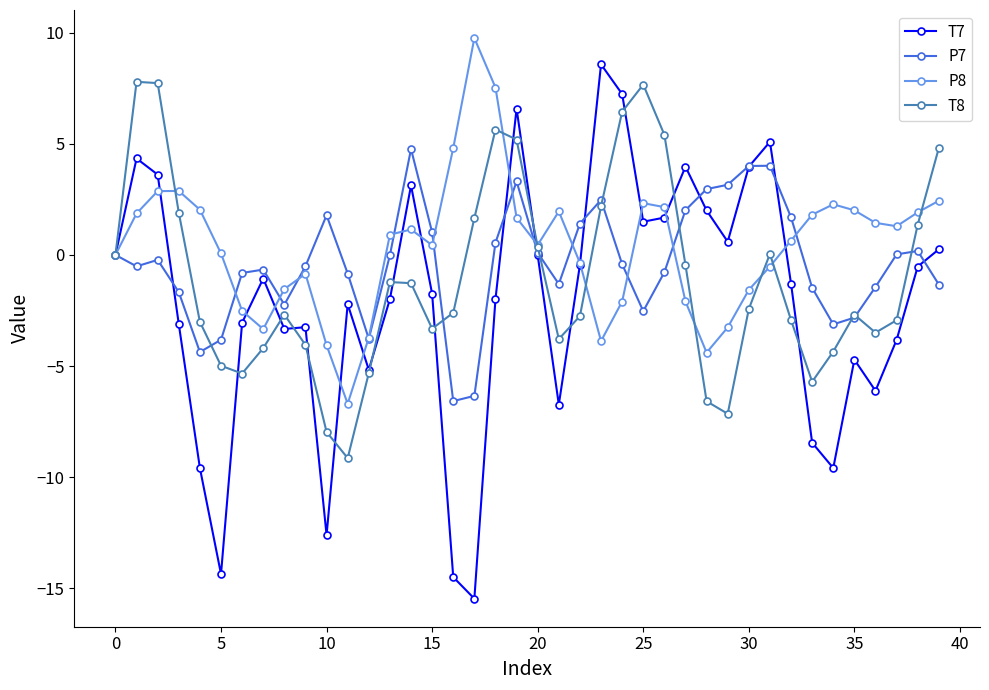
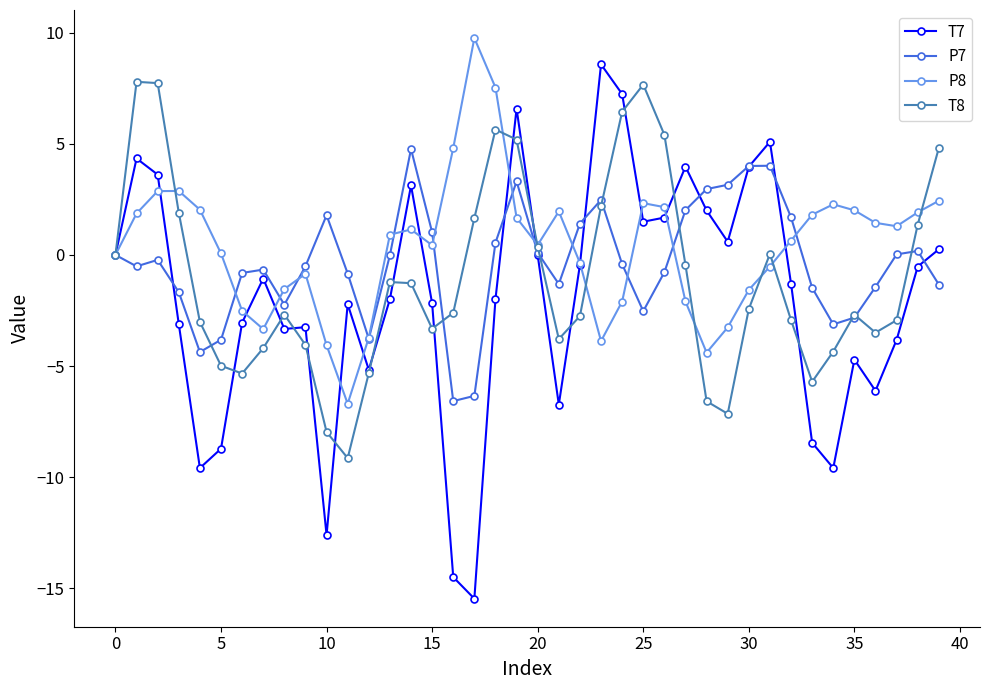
  {
    "T7": {
-     "5": -14.4,
+     "5": -8.7,
      "10": -12.6,
-     "15": -1.7,
+     "15": -2.2,
      "25": 1.5,
      "35": -4.7
    }
  }
